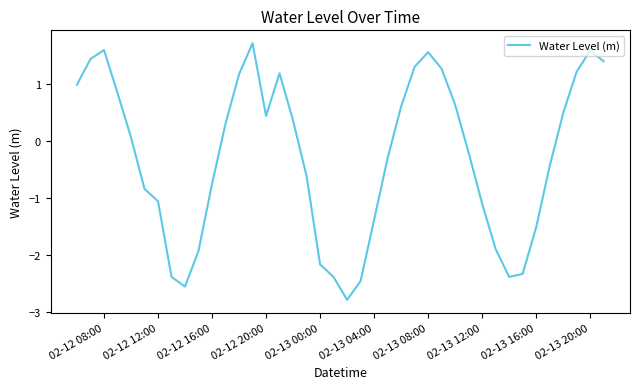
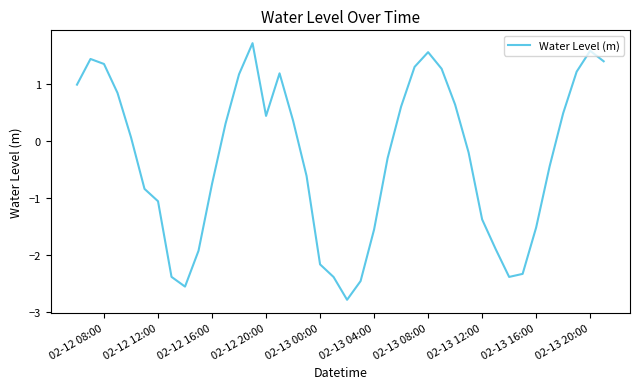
  {
-   "02-12 08:00": 1.6,
+   "02-12 08:00": 1.4,
    "02-12 12:00": -1.1,
    "02-12 16:00": -0.8,
    "02-12 20:00": 0.4,
    "02-13 00:00": -2.2,
-   "02-13 04:00": -1.4,
+   "02-13 04:00": -1.6,
    "02-13 08:00": 1.6,
-   "02-13 12:00": -1.1,
+   "02-13 12:00": -1.4,
    "02-13 16:00": -1.5
  }
